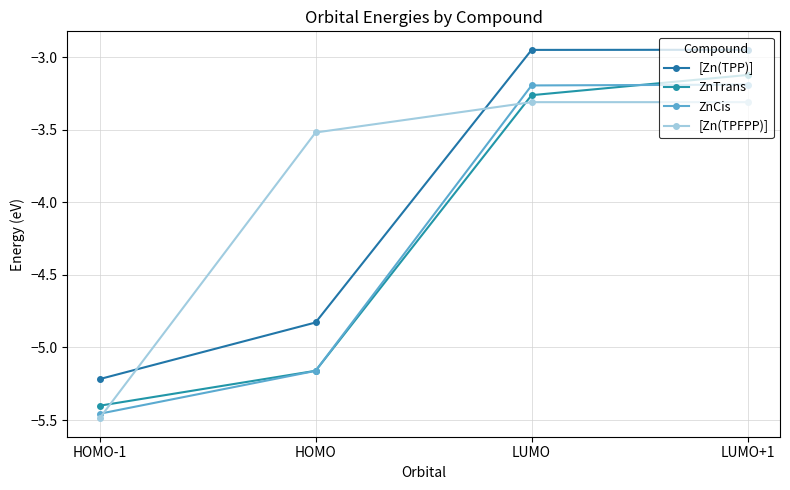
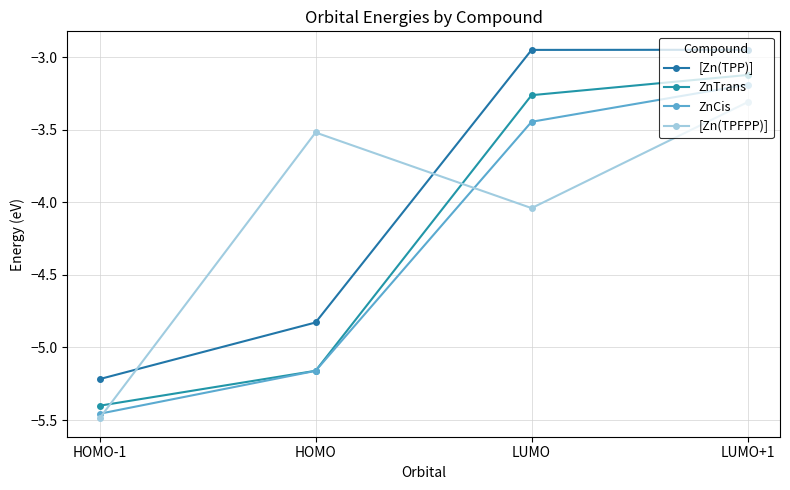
  {
    "ZnCis": {
      "HOMO-1": -5.46,
-     "LUMO": -3.19
+     "LUMO": -3.45
    },
    "[Zn(TPFPP)]": {
      "HOMO-1": -5.49,
      "HOMO": -3.52,
-     "LUMO": -3.31
+     "LUMO": -4.04
    }
  }
